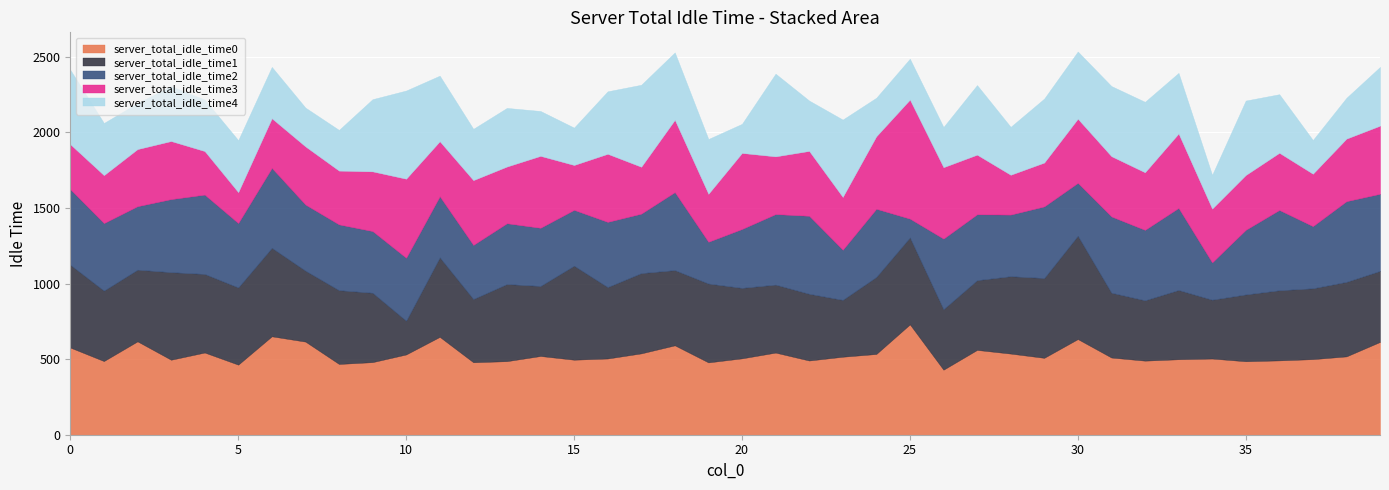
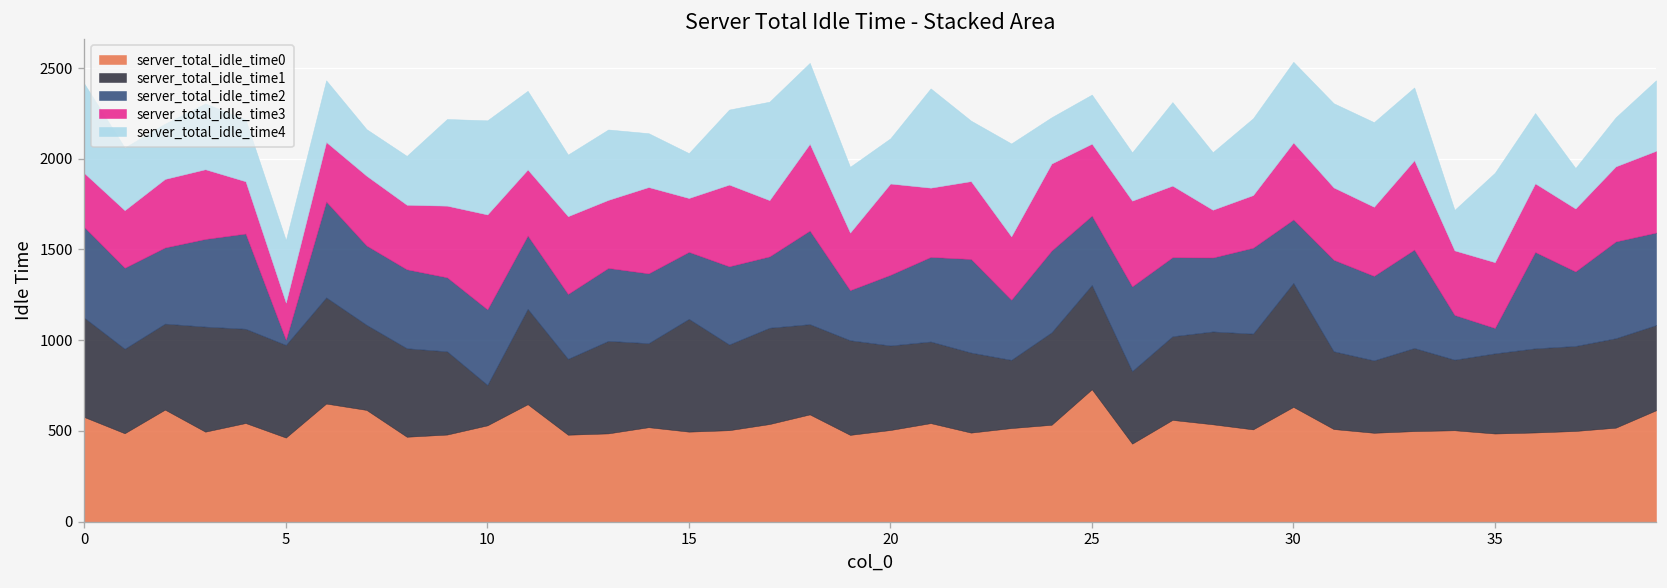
  {
    "server_total_idle_time0": {
      "0": 580,
      "5": 460,
      "10": 530,
      "15": 500,
      "20": 510,
      "25": 730,
      "30": 630,
      "35": 490
    },
    "server_total_idle_time1": {
      "0": 550,
      "5": 510,
      "10": 220,
      "15": 620,
      "20": 470,
      "25": 570,
      "30": 680,
      "35": 440
    },
    "server_total_idle_time2": {
      "0": 500,
-     "5": 430,
+     "5": 30,
      "10": 420,
      "15": 370,
      "20": 390,
-     "25": 120,
+     "25": 380,
      "30": 350,
-     "35": 430
+     "35": 140
    },
    "server_total_idle_time3": {
      "0": 300,
      "5": 200,
      "10": 520,
      "15": 300,
      "20": 500,
-     "25": 790,
+     "25": 400,
      "30": 420,
      "35": 360
    },
    "server_total_idle_time4": {
      "0": 490,
      "5": 340,
-     "10": 580,
+     "10": 520,
      "15": 250,
-     "20": 190,
+     "20": 250,
      "25": 270,
      "30": 440,
      "35": 490
    }
  }
